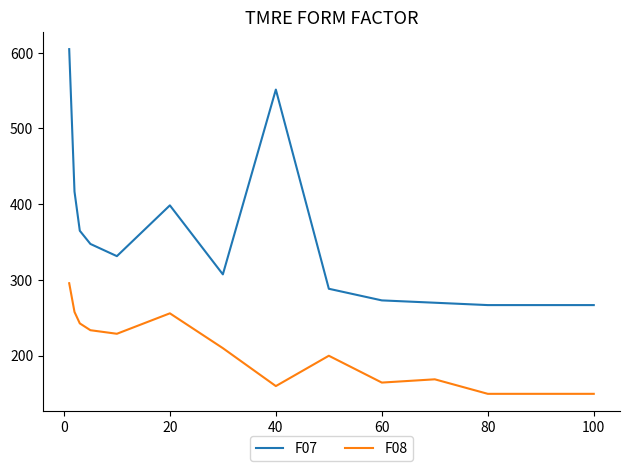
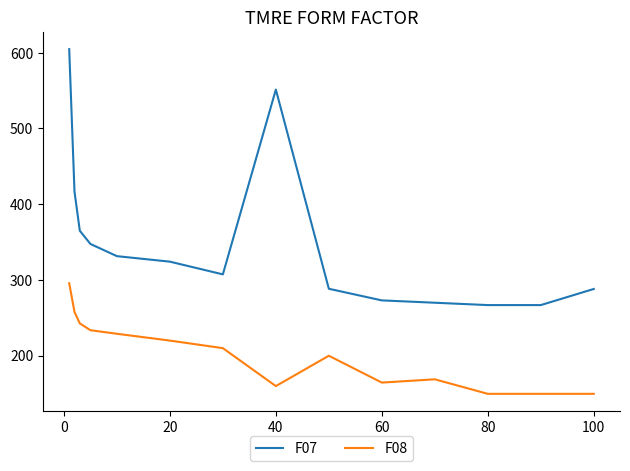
  {
    "F07": {
-     "20": 400,
+     "20": 320,
      "40": 550,
      "60": 270,
      "80": 270,
-     "100": 270
+     "100": 290
    },
    "F08": {
-     "20": 260,
+     "20": 220,
      "40": 160,
      "60": 160,
      "80": 150,
      "100": 150
    }
  }
